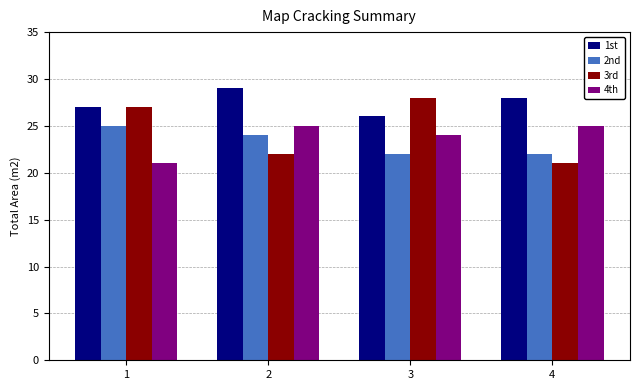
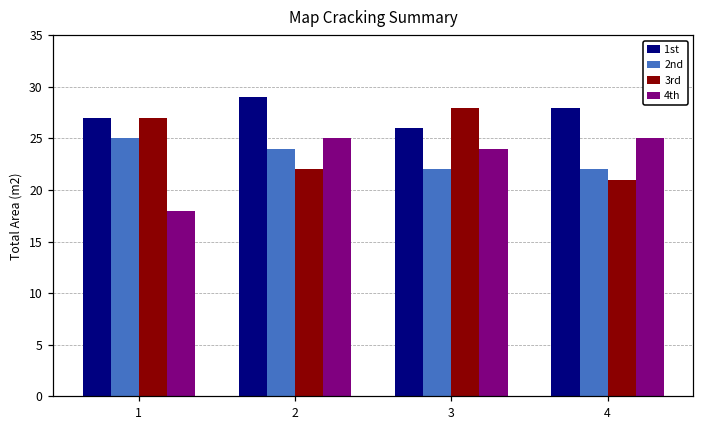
  {
    "1st": {
      "1": 27,
      "2": 29,
      "3": 26,
      "4": 28
    },
    "2nd": {
      "1": 25,
      "2": 24,
      "3": 22,
      "4": 22
    },
    "3rd": {
      "1": 27,
      "2": 22,
      "3": 28,
      "4": 21
    },
    "4th": {
-     "1": 21,
+     "1": 18,
      "2": 25,
      "3": 24,
      "4": 25
    }
  }
